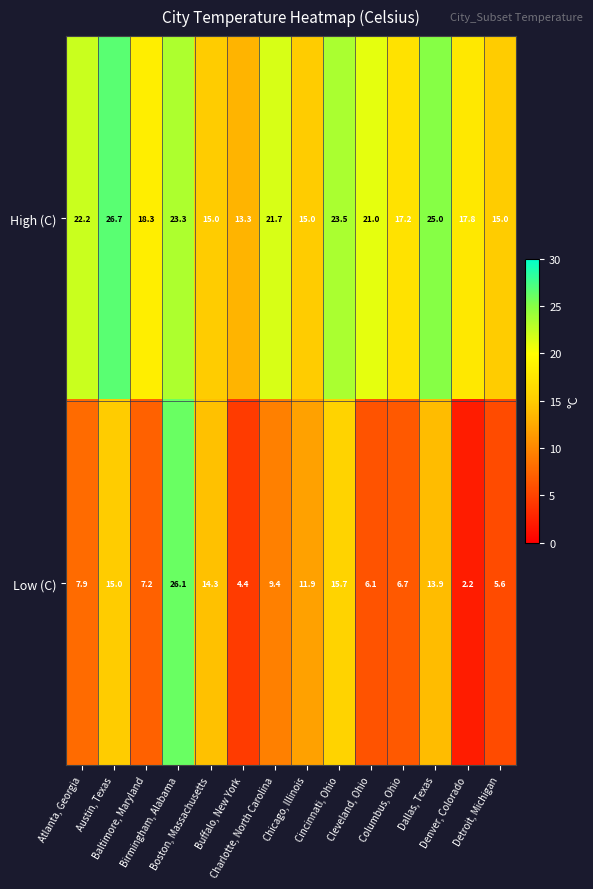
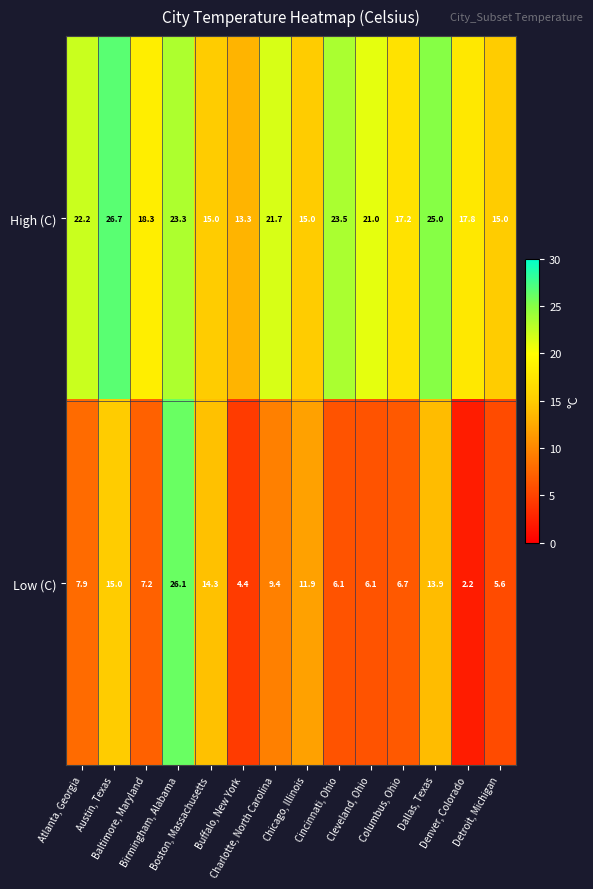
  {
    "High (C)": {
      "Atlanta, Georgia": 22.2,
      "Austin, Texas": 26.7,
      "Baltimore, Maryland": 18.3,
      "Birmingham, Alabama": 23.3,
      "Boston, Massachusetts": 15.0,
      "Buffalo, New York": 13.3,
      "Charlotte, North Carolina": 21.7,
      "Chicago, Illinois": 15.0,
      "Cincinnati, Ohio": 23.5,
      "Cleveland, Ohio": 21.0,
      "Columbus, Ohio": 17.2,
      "Dallas, Texas": 25.0,
      "Denver, Colorado": 17.8,
      "Detroit, Michigan": 15.0
    },
    "Low (C)": {
      "Atlanta, Georgia": 7.9,
      "Austin, Texas": 15.0,
      "Baltimore, Maryland": 7.2,
      "Birmingham, Alabama": 26.1,
      "Boston, Massachusetts": 14.3,
      "Buffalo, New York": 4.4,
      "Charlotte, North Carolina": 9.4,
      "Chicago, Illinois": 11.9,
-     "Cincinnati, Ohio": 15.7,
+     "Cincinnati, Ohio": 6.1,
      "Cleveland, Ohio": 6.1,
      "Columbus, Ohio": 6.7,
      "Dallas, Texas": 13.9,
      "Denver, Colorado": 2.2,
      "Detroit, Michigan": 5.6
    }
  }
